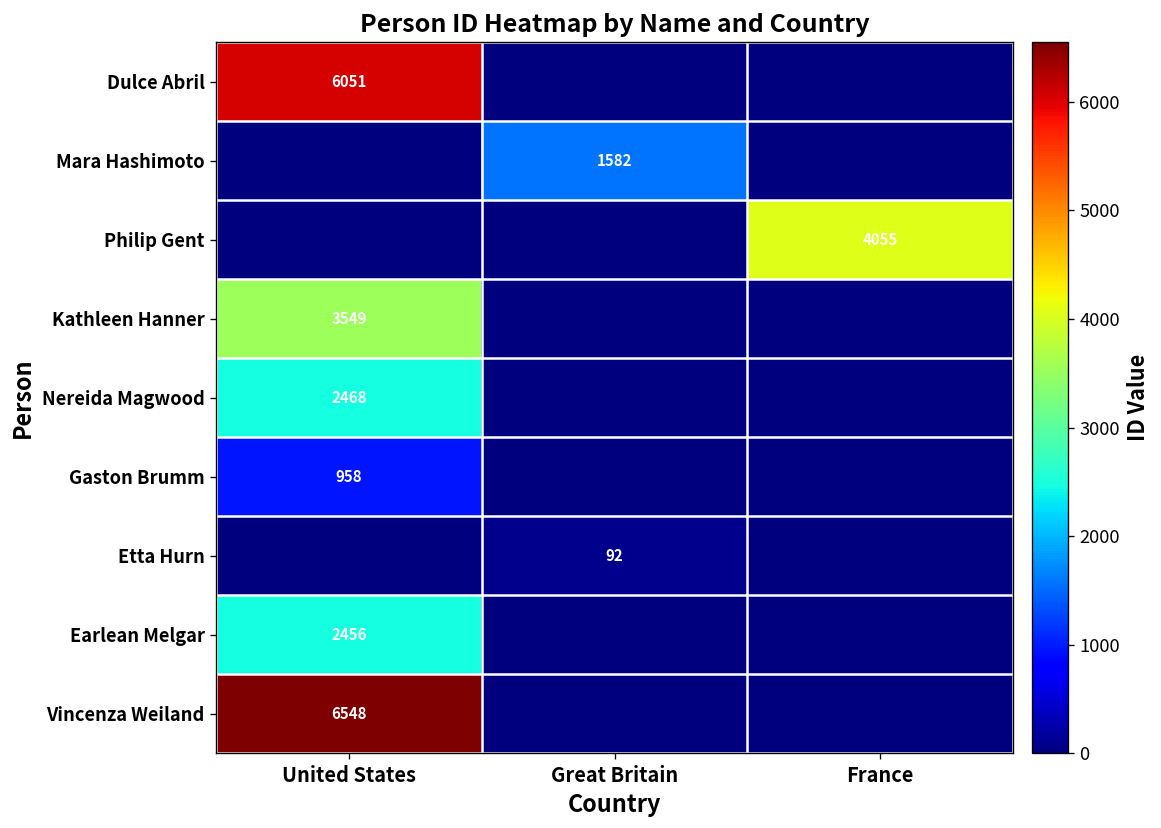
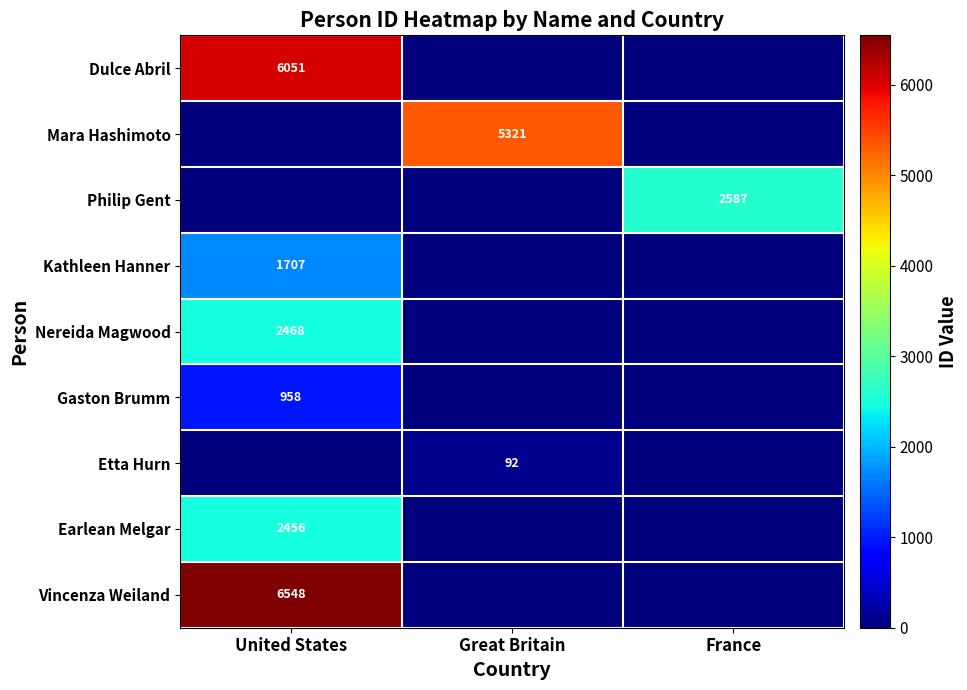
  {
    "Dulce Abril": {
      "United States": 6051
    },
    "Mara Hashimoto": {
-     "Great Britain": 1582
+     "Great Britain": 5321
    },
    "Philip Gent": {
-     "France": 4055
+     "France": 2587
    },
    "Kathleen Hanner": {
-     "United States": 3549
+     "United States": 1707
    },
    "Nereida Magwood": {
      "United States": 2468
    },
    "Gaston Brumm": {
      "United States": 958
    },
    "Etta Hurn": {
      "Great Britain": 92
    },
    "Earlean Melgar": {
      "United States": 2456
    },
    "Vincenza Weiland": {
      "United States": 6548
    }
  }
